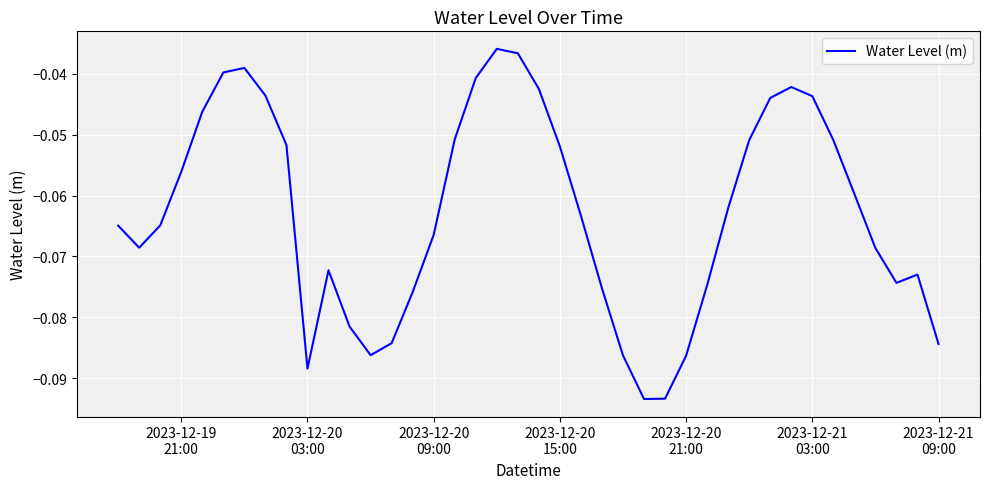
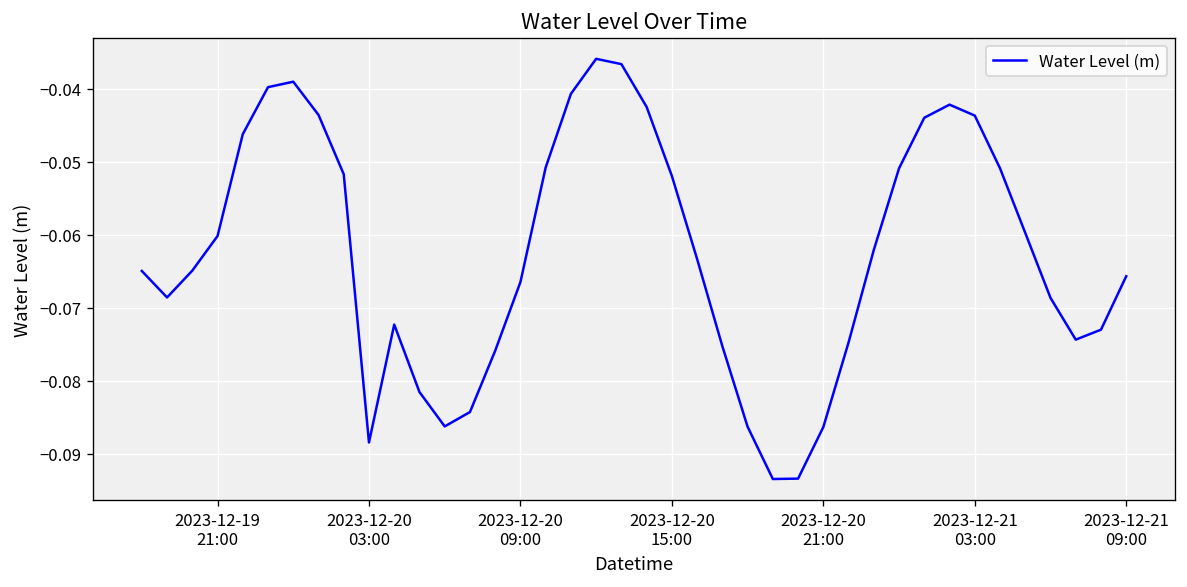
  {
-   "2023-12-19 21:00": -0.056,
+   "2023-12-19 21:00": -0.060,
    "2023-12-20 03:00": -0.088,
    "2023-12-20 09:00": -0.066,
    "2023-12-20 15:00": -0.052,
    "2023-12-20 21:00": -0.086,
    "2023-12-21 03:00": -0.044,
-   "2023-12-21 09:00": -0.084
+   "2023-12-21 09:00": -0.066
  }
